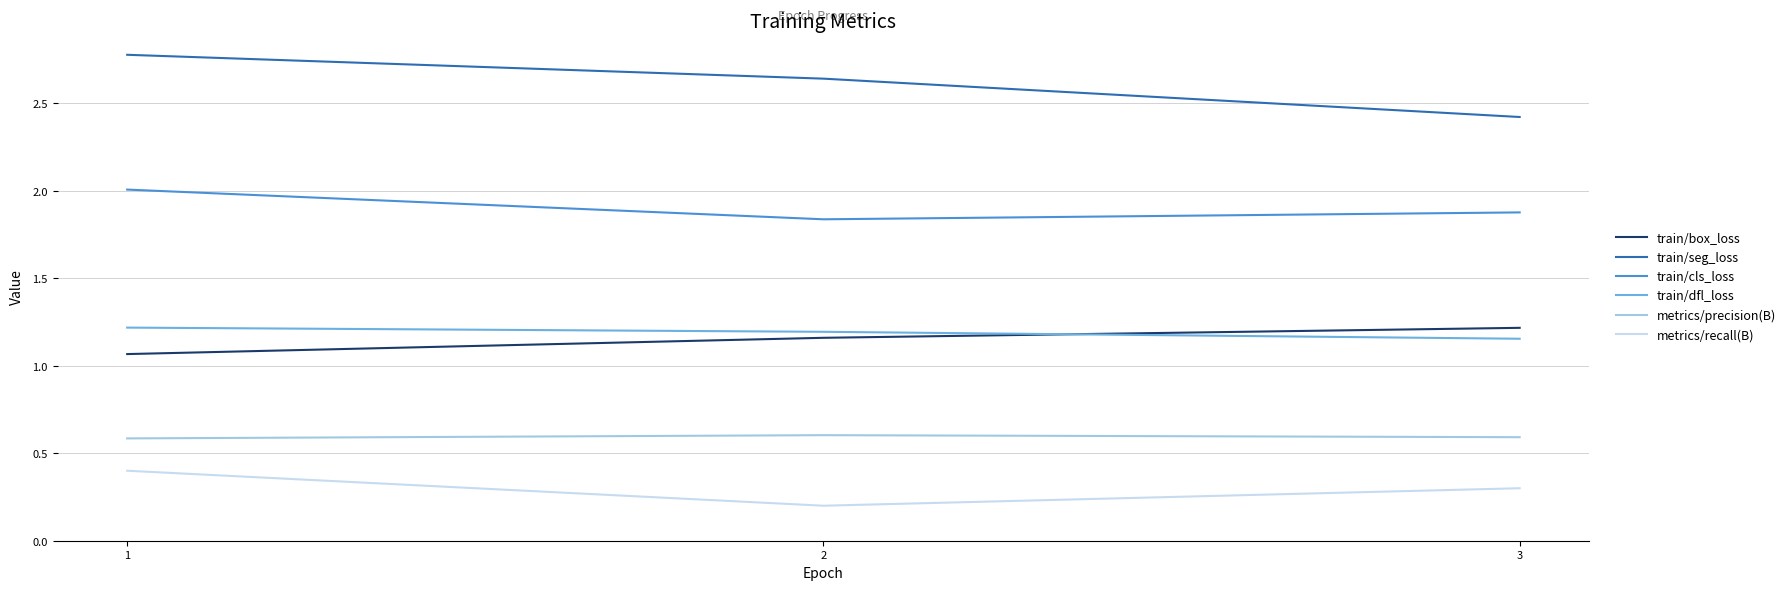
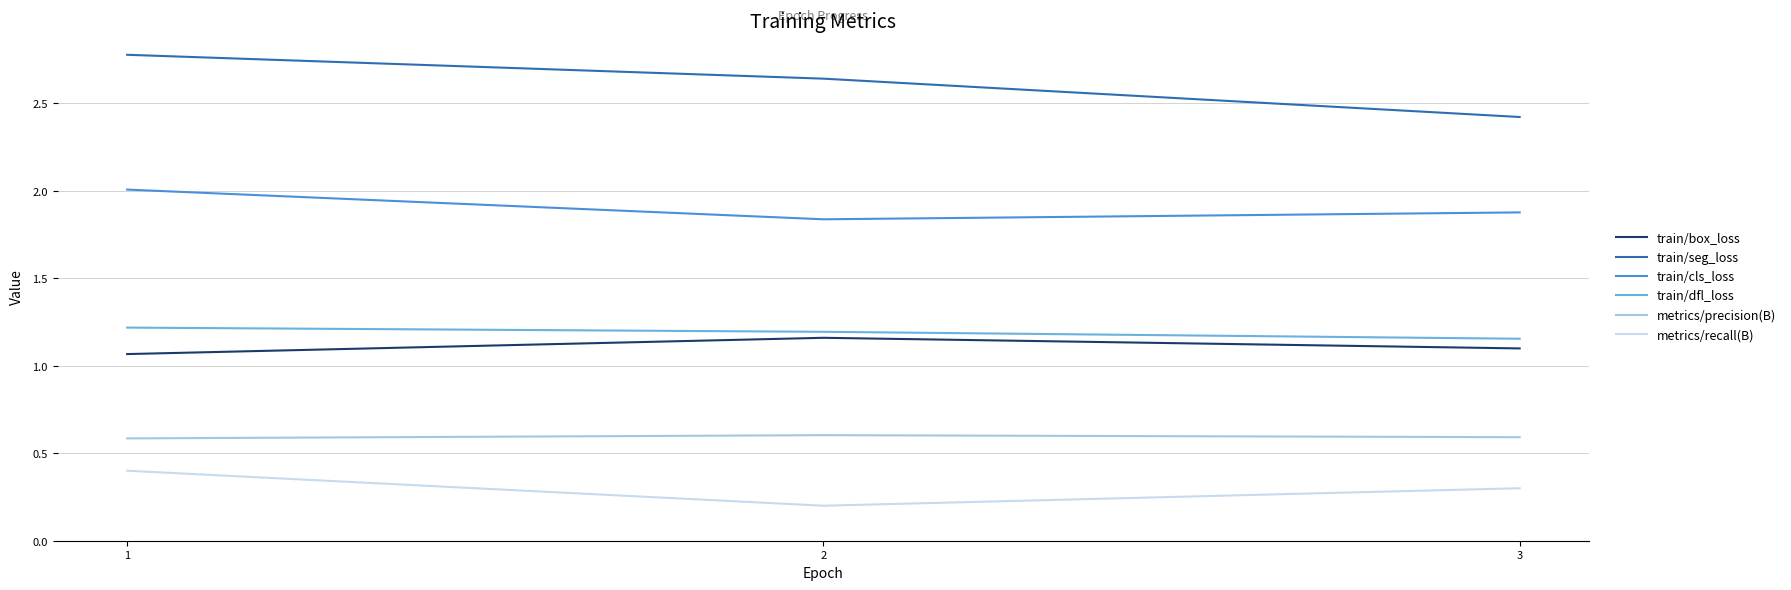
  {
    "train/box_loss": {
      "1": 1.07,
      "2": 1.16,
-     "3": 1.22
+     "3": 1.10
    }
  }
